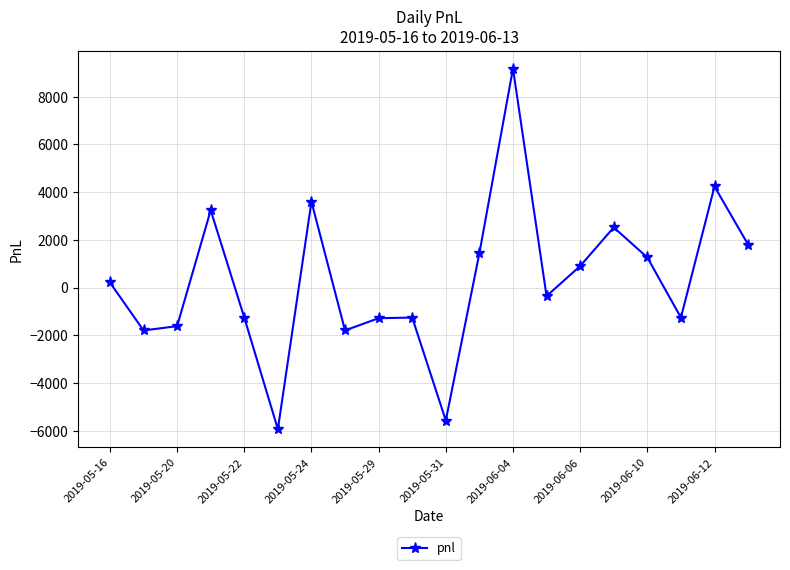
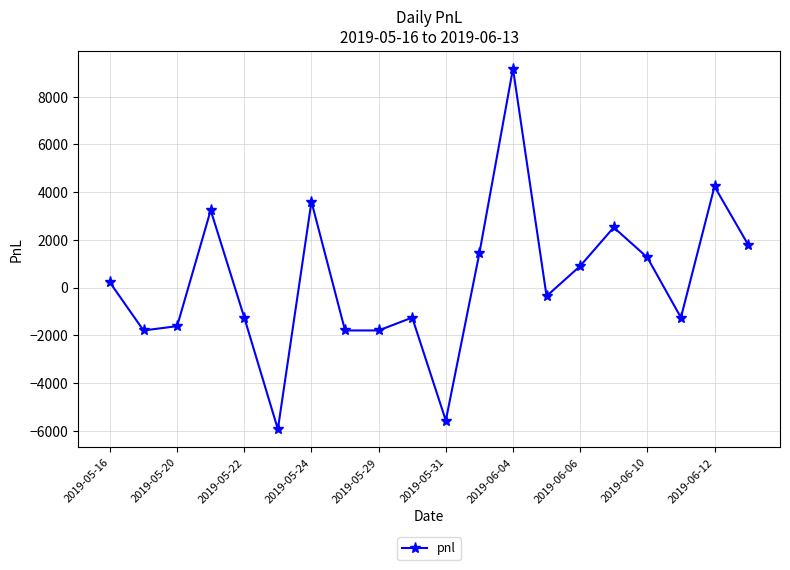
  {
    "2019-05-16": 200,
    "2019-05-20": -1600,
    "2019-05-22": -1300,
    "2019-05-24": 3600,
-   "2019-05-29": -1300,
+   "2019-05-29": -1800,
    "2019-05-31": -5600,
    "2019-06-04": 9200,
    "2019-06-06": 900,
    "2019-06-10": 1300,
    "2019-06-12": 4200
  }
